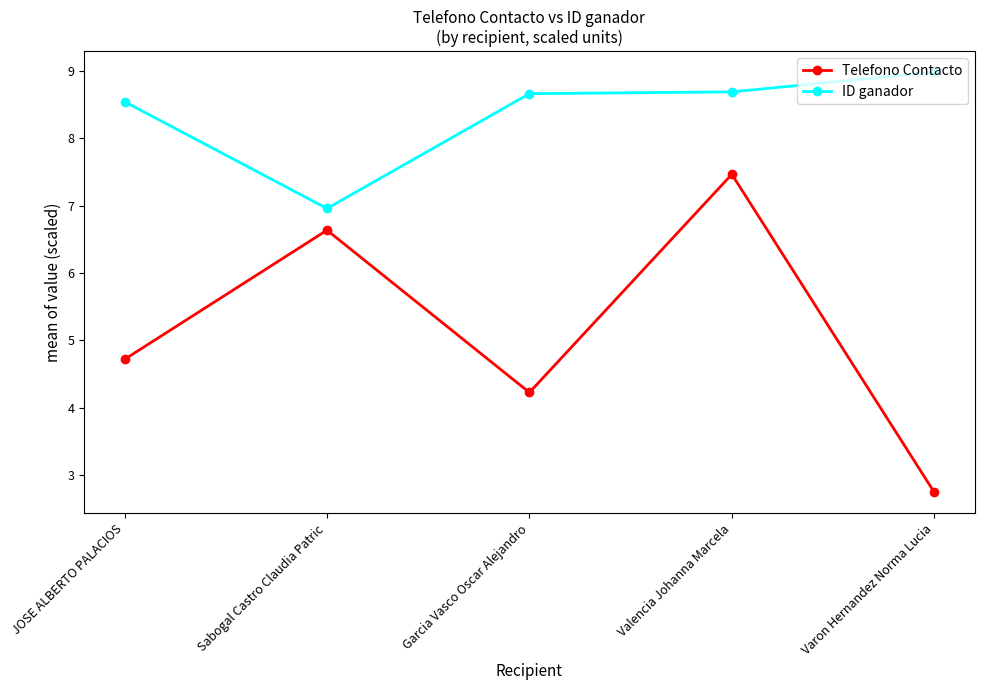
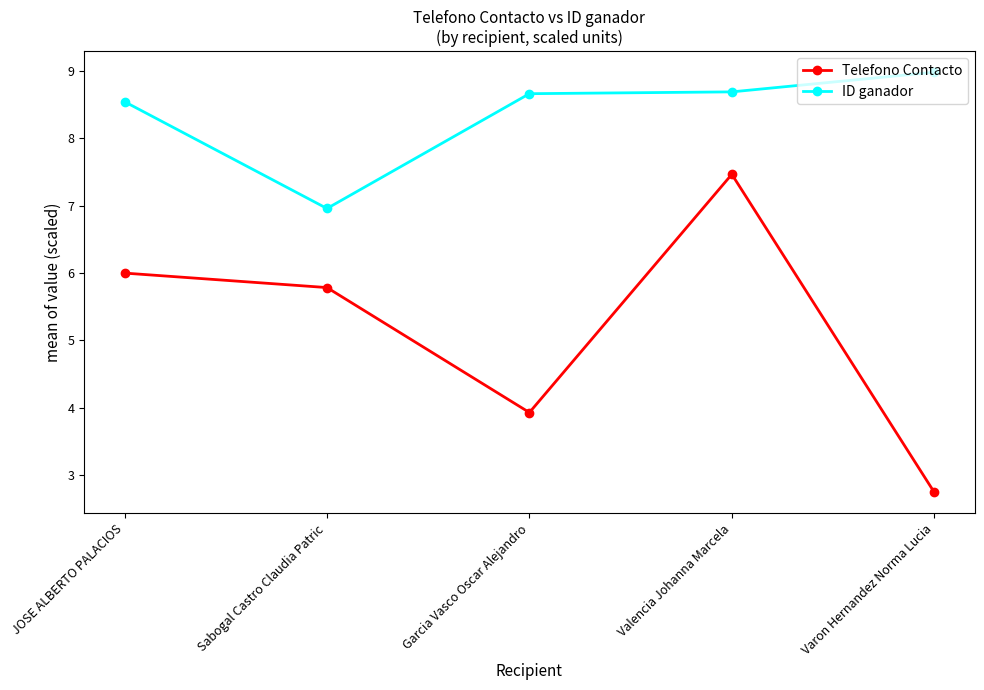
  {
    "Telefono Contacto": {
-     "JOSE ALBERTO PALACIOS": 4.7,
-     "Sabogal Castro Claudia Patric": 6.6,
-     "Garcia Vasco Oscar Alejandro": 4.2,
+     "JOSE ALBERTO PALACIOS": 6.0,
+     "Sabogal Castro Claudia Patric": 5.8,
+     "Garcia Vasco Oscar Alejandro": 3.9,
      "Valencia Johanna Marcela": 7.5,
      "Varon Hernandez Norma Lucia": 2.7
    },
    "ID ganador": {
      "JOSE ALBERTO PALACIOS": 8.5,
      "Sabogal Castro Claudia Patric": 7.0,
      "Garcia Vasco Oscar Alejandro": 8.7,
      "Valencia Johanna Marcela": 8.7
    }
  }
